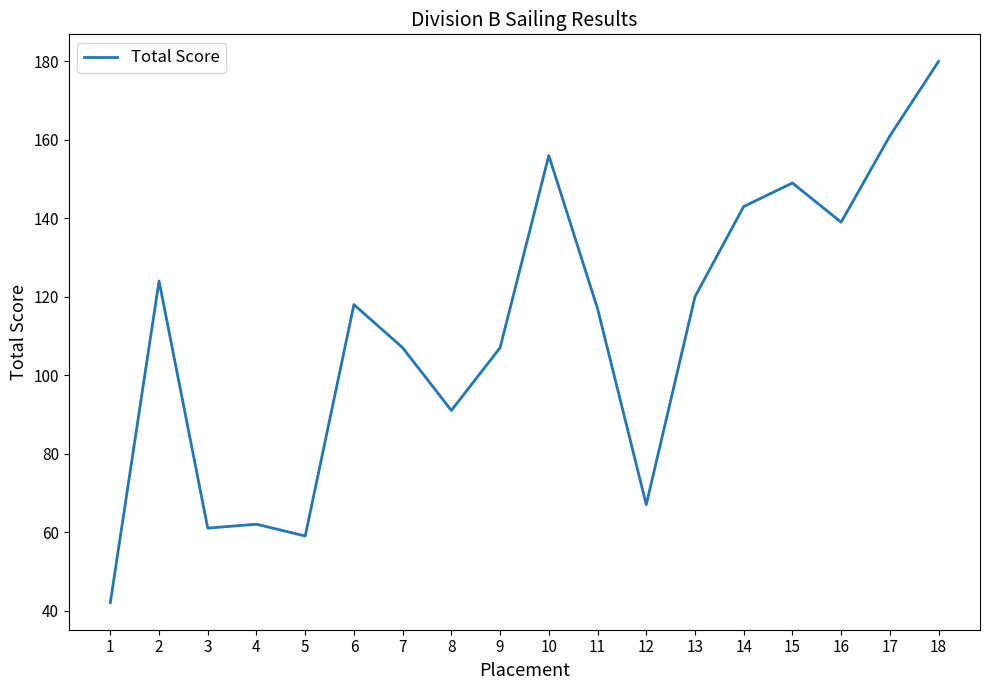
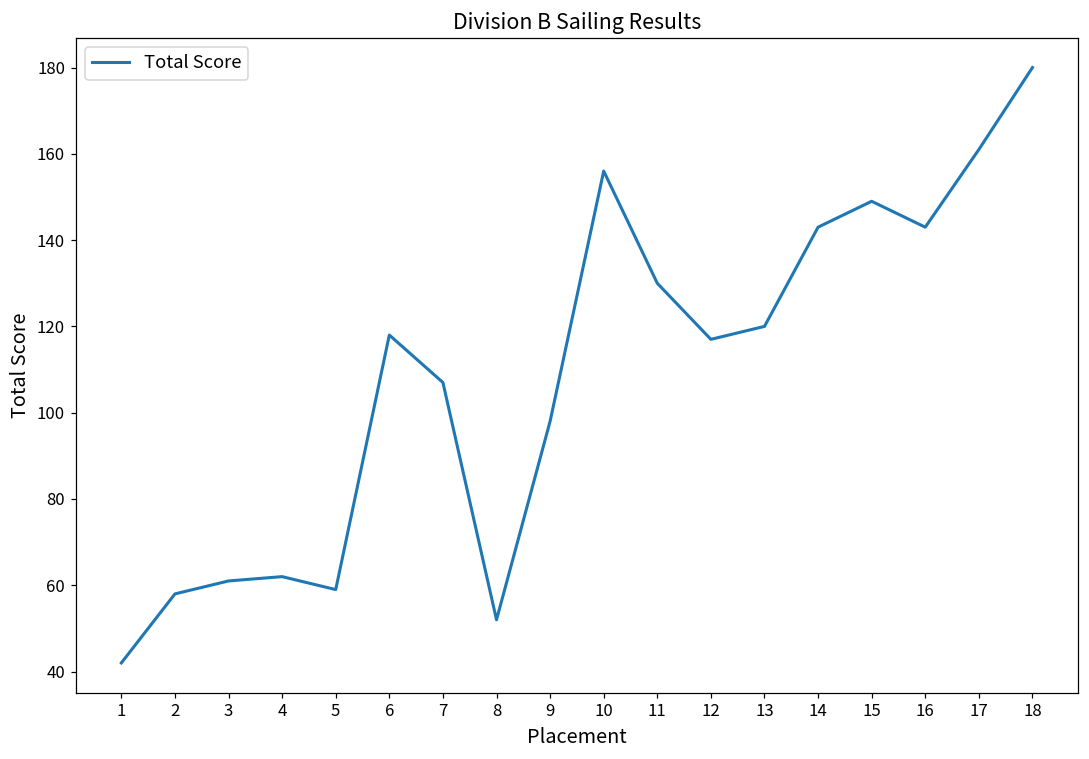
  {
    "1": 42,
-   "2": 124,
+   "2": 58,
    "3": 61,
    "4": 62,
    "5": 59,
    "6": 118,
    "7": 107,
-   "8": 91,
-   "9": 107,
+   "8": 52,
+   "9": 98,
    "10": 156,
-   "11": 117,
-   "12": 67,
+   "11": 130,
+   "12": 117,
    "13": 120,
    "14": 143,
    "15": 149,
-   "16": 139,
+   "16": 143,
    "17": 161,
    "18": 180
  }
